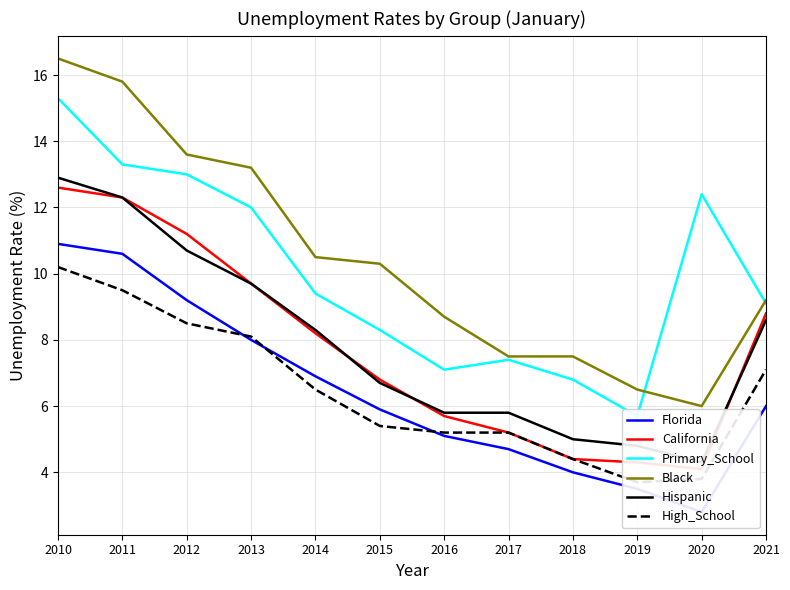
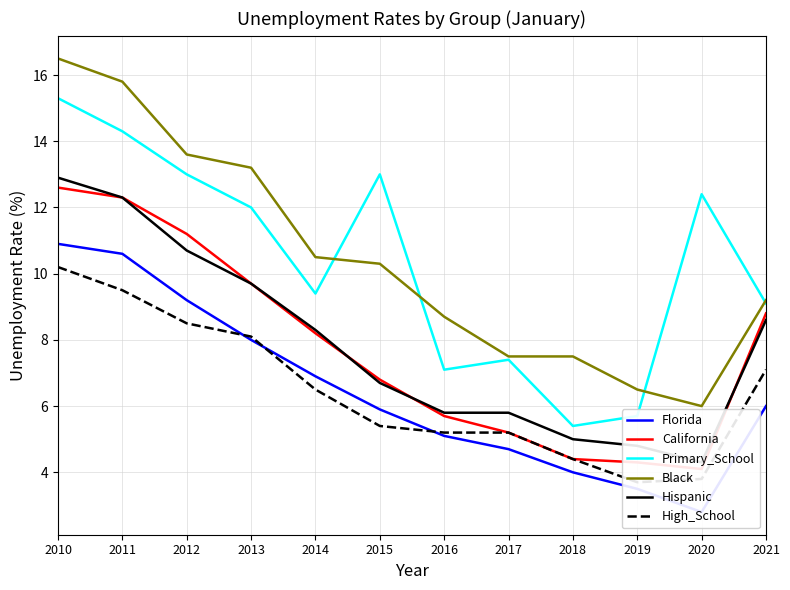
  {
    "Florida": {
      "2010": 10.9,
      "2011": 10.6,
      "2012": 9.2,
      "2013": 8.0,
      "2014": 6.9,
      "2015": 5.9,
      "2016": 5.1,
      "2017": 4.7,
      "2018": 4.0,
      "2021": 6.0
    },
    "California": {
      "2010": 12.6,
      "2012": 11.2,
      "2014": 8.2,
      "2015": 6.8,
      "2016": 5.7,
      "2021": 8.8
    },
    "Primary_School": {
      "2010": 15.3,
-     "2011": 13.3,
+     "2011": 14.3,
      "2012": 13.0,
      "2013": 12.0,
      "2014": 9.4,
-     "2015": 8.3,
+     "2015": 13.0,
      "2016": 7.1,
      "2017": 7.4,
-     "2018": 6.8,
+     "2018": 5.4,
      "2020": 12.4,
      "2021": 9.1
    },
    "Black": {
      "2010": 16.5,
      "2011": 15.8,
      "2012": 13.6,
      "2013": 13.2,
      "2014": 10.5,
      "2015": 10.3,
      "2016": 8.7,
      "2017": 7.5,
      "2018": 7.5,
      "2019": 6.5,
      "2020": 6.0,
      "2021": 9.2
    }
  }
